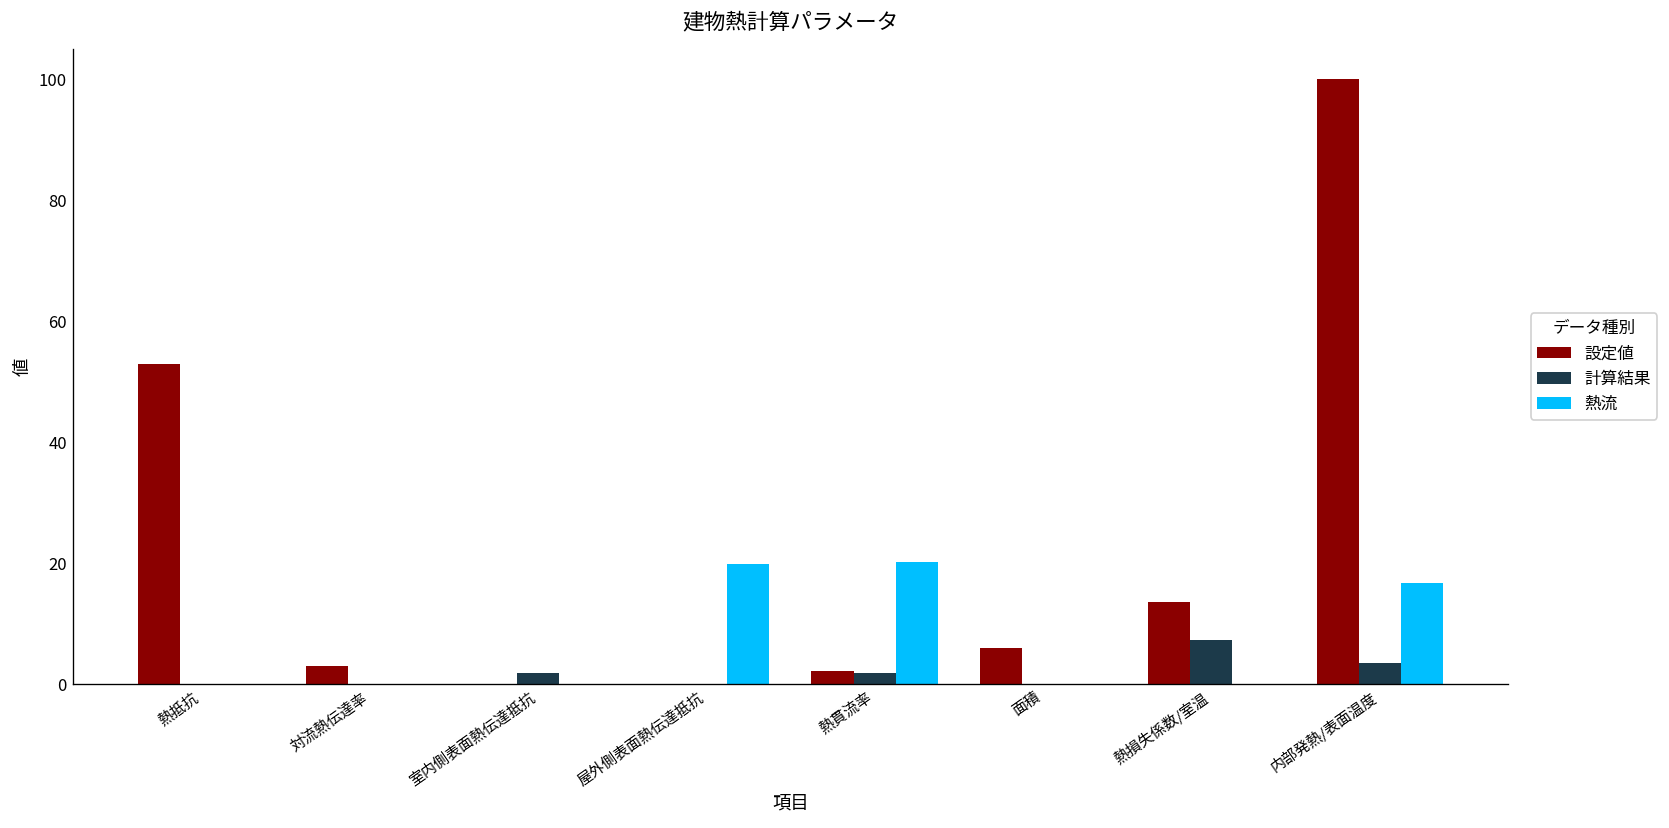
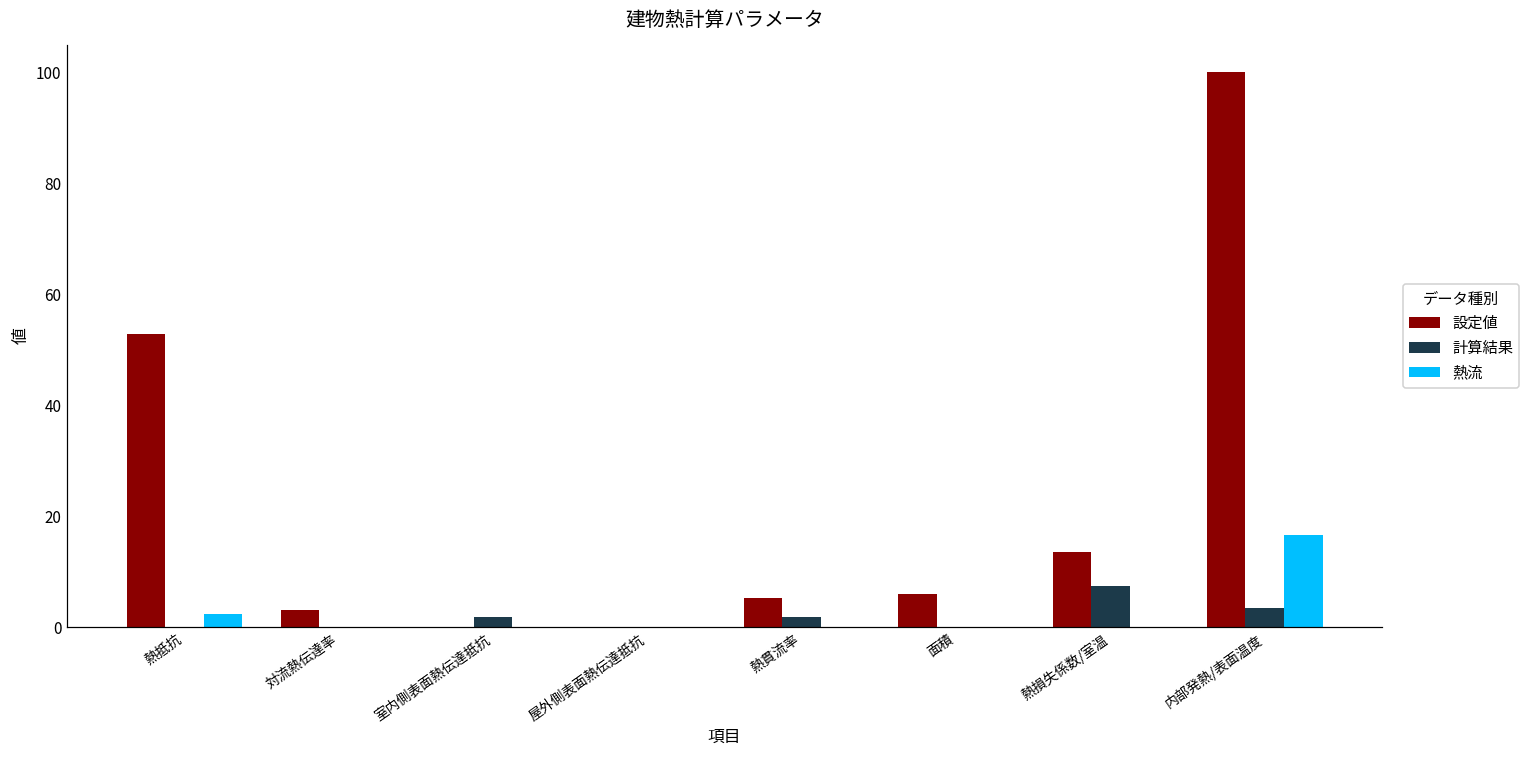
  {
    "設定値": {
      "熱抵抗": 53,
      "対流熱伝達率": 3,
-     "熱貫流率": 2,
+     "熱貫流率": 5,
      "面積": 6,
      "熱損失係数/室温": 14,
      "内部発熱/表面温度": 100
    },
    "計算結果": {
      "熱抵抗": 0,
      "対流熱伝達率": 0,
      "室内側表面熱伝達抵抗": 2,
      "屋外側表面熱伝達抵抗": 0,
      "熱貫流率": 2,
      "面積": 0,
      "熱損失係数/室温": 7,
      "内部発熱/表面温度": 4
    },
    "熱流": {
-     "熱抵抗": 0,
+     "熱抵抗": 2,
      "対流熱伝達率": 0,
      "室内側表面熱伝達抵抗": 0,
-     "屋外側表面熱伝達抵抗": 20,
-     "熱貫流率": 20,
+     "屋外側表面熱伝達抵抗": 0,
+     "熱貫流率": 0,
      "面積": 0,
      "熱損失係数/室温": 0,
      "内部発熱/表面温度": 17
    }
  }
